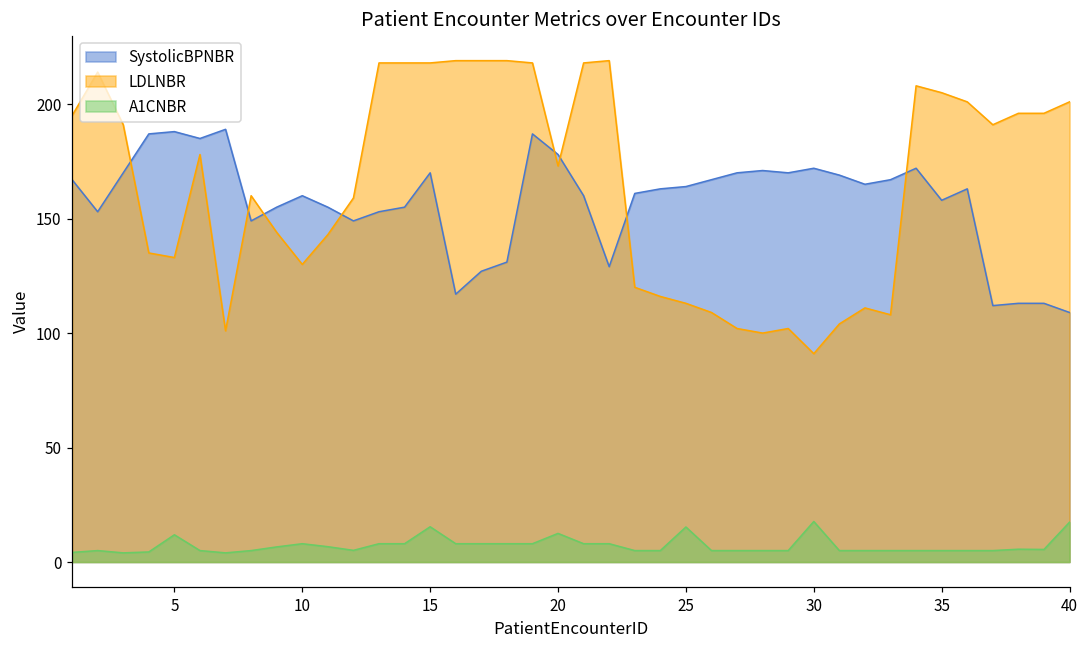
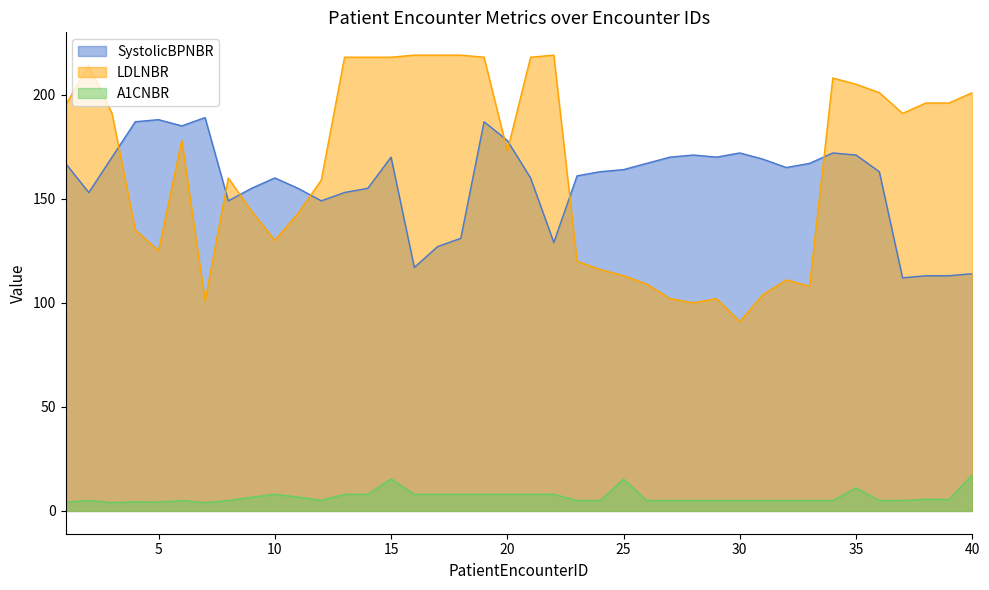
  {
    "SystolicBPNBR": {
      "5": 188,
      "10": 160,
      "15": 170,
      "20": 178,
      "25": 164,
      "30": 172,
-     "35": 158,
-     "40": 109
+     "35": 171,
+     "40": 114
    },
    "LDLNBR": {
-     "5": 133,
+     "5": 125,
      "10": 130,
      "15": 218,
      "20": 173,
      "25": 113,
      "30": 91,
      "35": 205,
      "40": 201
    },
    "A1CNBR": {
-     "5": 12,
+     "5": 4,
      "10": 8,
      "15": 15,
-     "20": 13,
+     "20": 8,
      "25": 15,
-     "30": 18,
-     "35": 5,
+     "30": 5,
+     "35": 11,
      "40": 17
    }
  }
